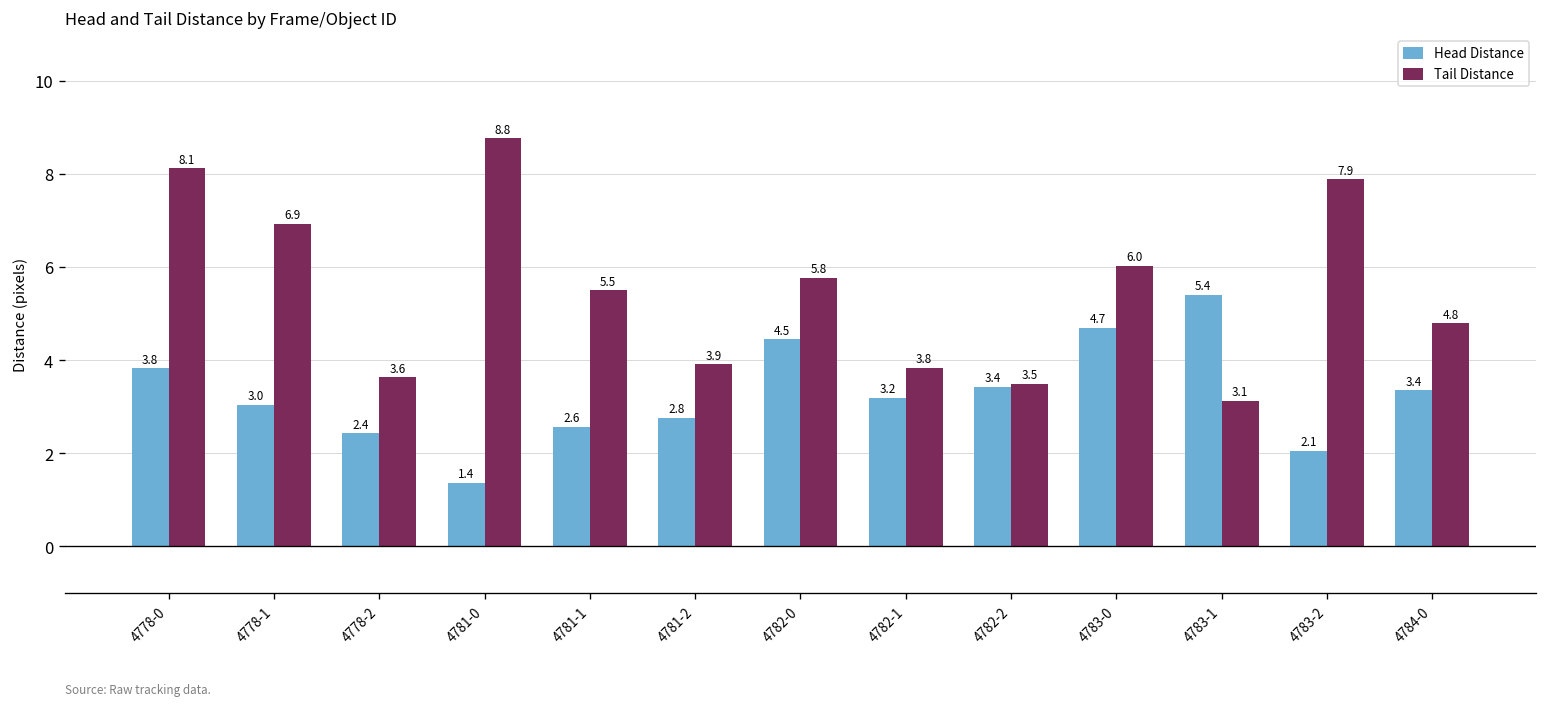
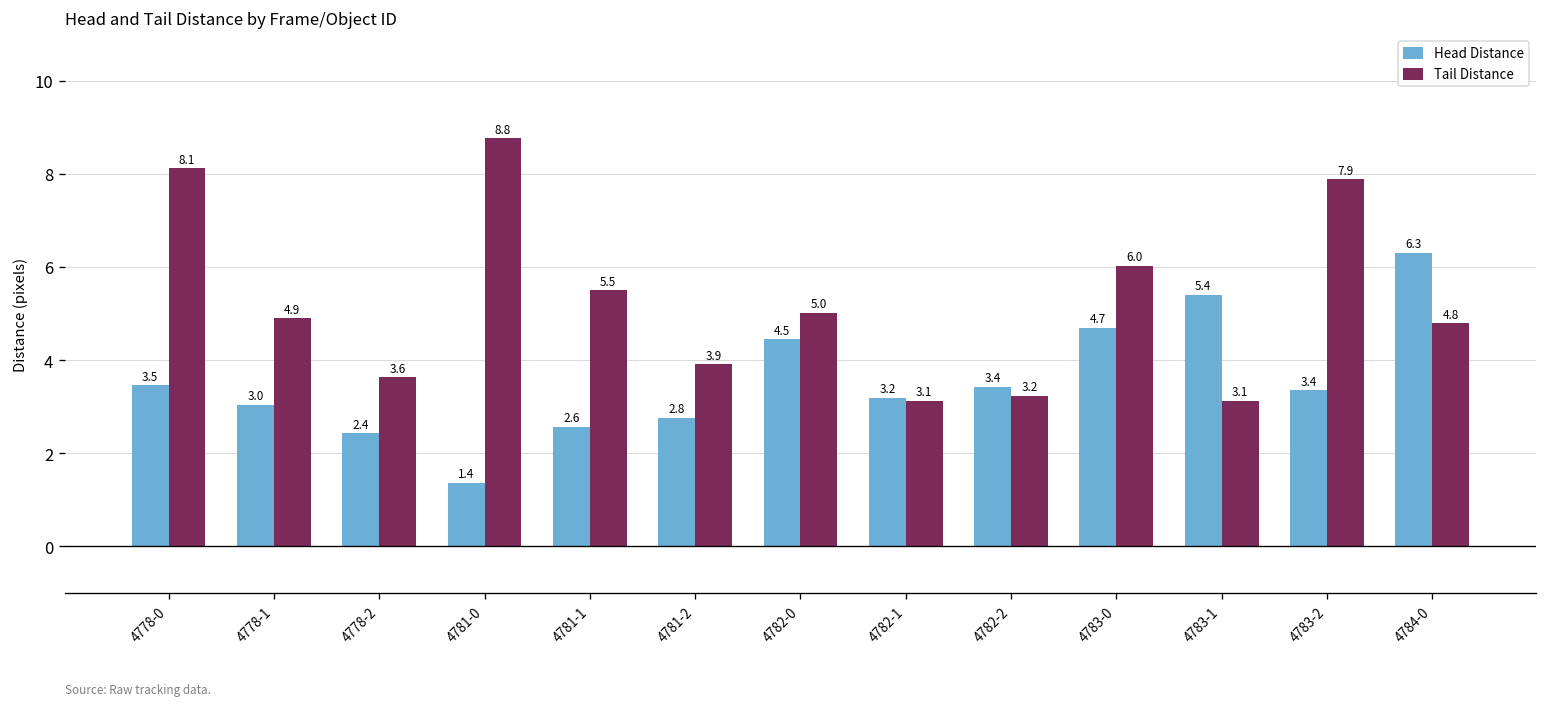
  {
    "Head Distance": {
-     "4778-0": 3.8,
+     "4778-0": 3.5,
      "4778-1": 3.0,
      "4778-2": 2.4,
      "4781-0": 1.4,
      "4781-1": 2.6,
      "4781-2": 2.8,
      "4782-0": 4.5,
      "4782-1": 3.2,
      "4782-2": 3.4,
      "4783-0": 4.7,
      "4783-1": 5.4,
-     "4783-2": 2.1,
-     "4784-0": 3.4
+     "4783-2": 3.4,
+     "4784-0": 6.3
    },
    "Tail Distance": {
      "4778-0": 8.1,
-     "4778-1": 6.9,
+     "4778-1": 4.9,
      "4778-2": 3.6,
      "4781-0": 8.8,
      "4781-1": 5.5,
      "4781-2": 3.9,
-     "4782-0": 5.8,
-     "4782-1": 3.8,
-     "4782-2": 3.5,
+     "4782-0": 5.0,
+     "4782-1": 3.1,
+     "4782-2": 3.2,
      "4783-0": 6.0,
      "4783-1": 3.1,
      "4783-2": 7.9,
      "4784-0": 4.8
    }
  }
